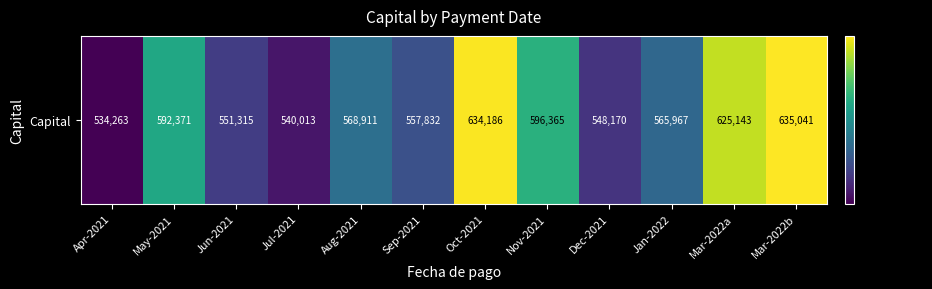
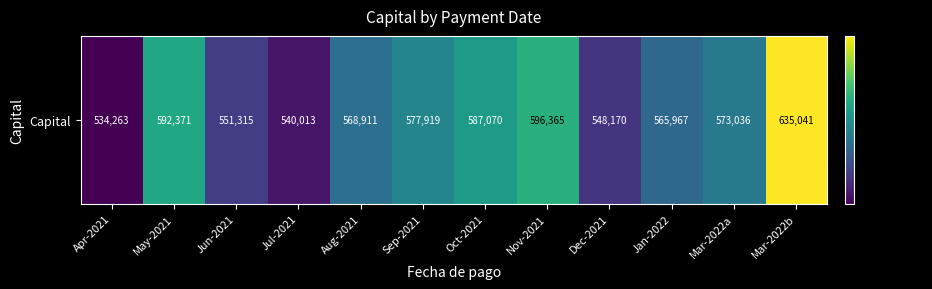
  {
    "Capital": {
      "Apr-2021": "534,263",
      "May-2021": "592,371",
      "Jun-2021": "551,315",
      "Jul-2021": "540,013",
      "Aug-2021": "568,911",
-     "Sep-2021": "557,832",
-     "Oct-2021": "634,186",
+     "Sep-2021": "577,919",
+     "Oct-2021": "587,070",
      "Nov-2021": "596,365",
      "Dec-2021": "548,170",
      "Jan-2022": "565,967",
-     "Mar-2022a": "625,143",
+     "Mar-2022a": "573,036",
      "Mar-2022b": "635,041"
    }
  }
